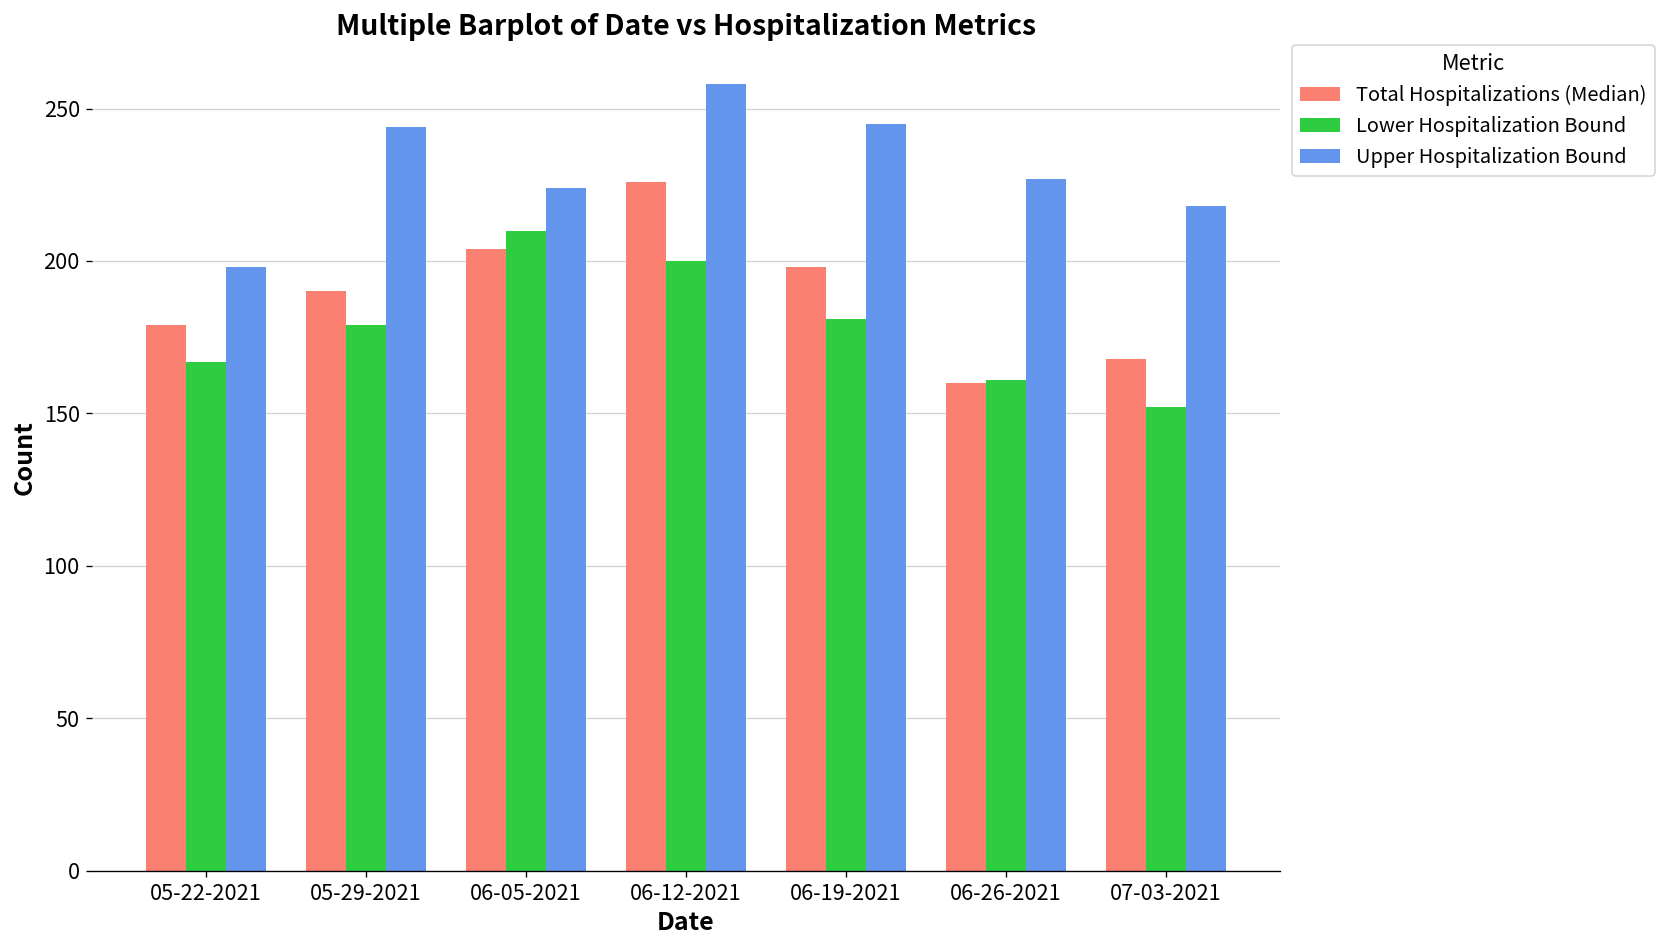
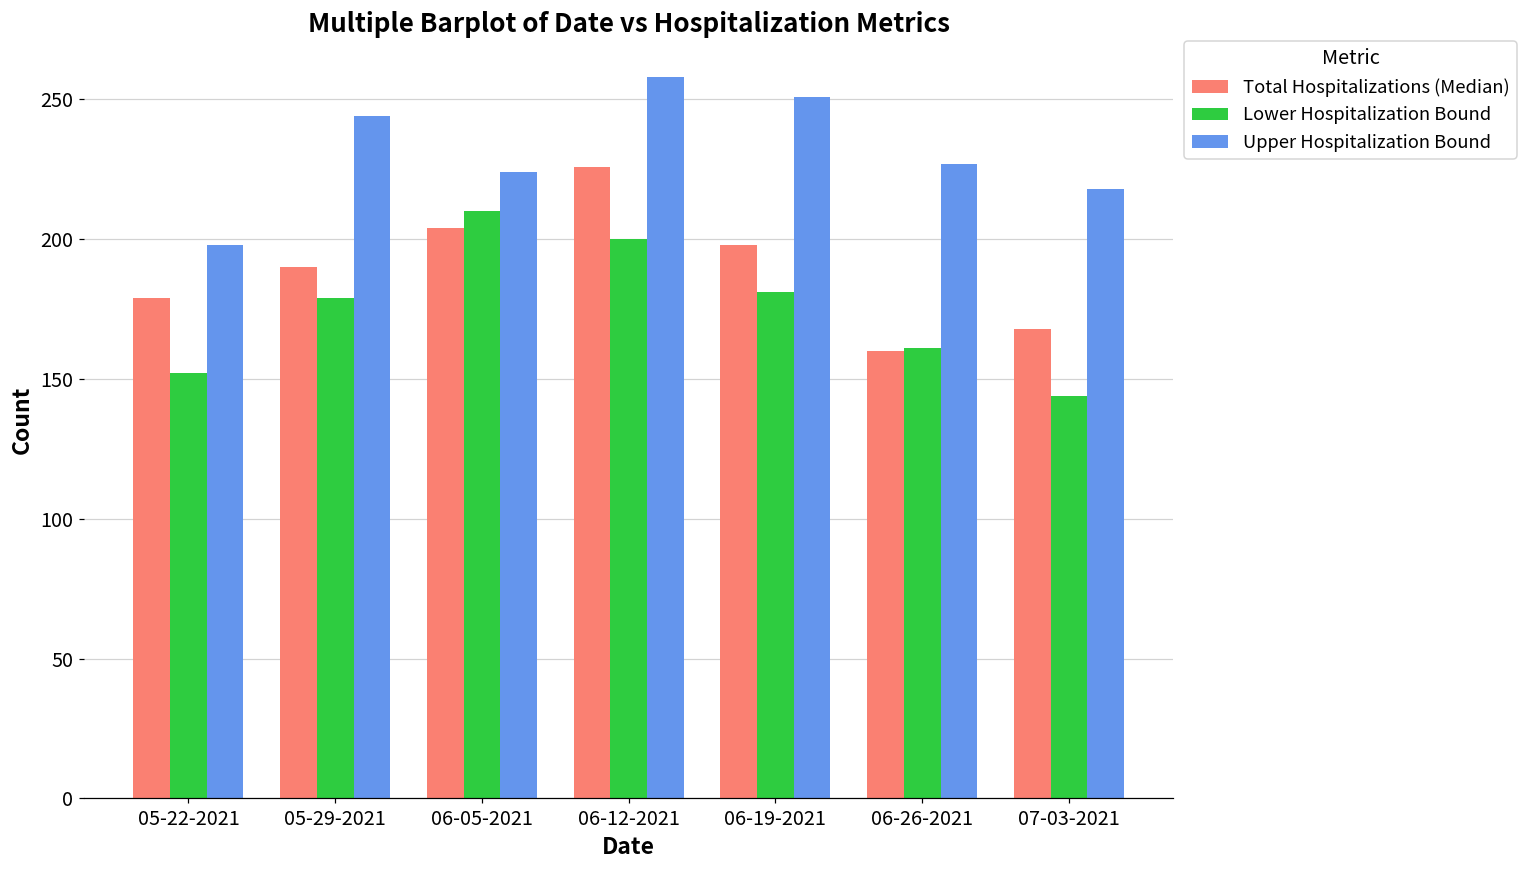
  {
    "Total Hospitalizations (Median)": {
      "05-22-2021": 179,
      "05-29-2021": 190,
      "06-05-2021": 204,
      "06-12-2021": 226,
      "06-19-2021": 198,
      "06-26-2021": 160,
      "07-03-2021": 168
    },
    "Lower Hospitalization Bound": {
-     "05-22-2021": 167,
+     "05-22-2021": 152,
      "05-29-2021": 179,
      "06-05-2021": 210,
      "06-12-2021": 200,
      "06-19-2021": 181,
      "06-26-2021": 161,
-     "07-03-2021": 152
+     "07-03-2021": 144
    },
    "Upper Hospitalization Bound": {
      "05-22-2021": 198,
      "05-29-2021": 244,
      "06-05-2021": 224,
      "06-12-2021": 258,
-     "06-19-2021": 245,
+     "06-19-2021": 251,
      "06-26-2021": 227,
      "07-03-2021": 218
    }
  }
